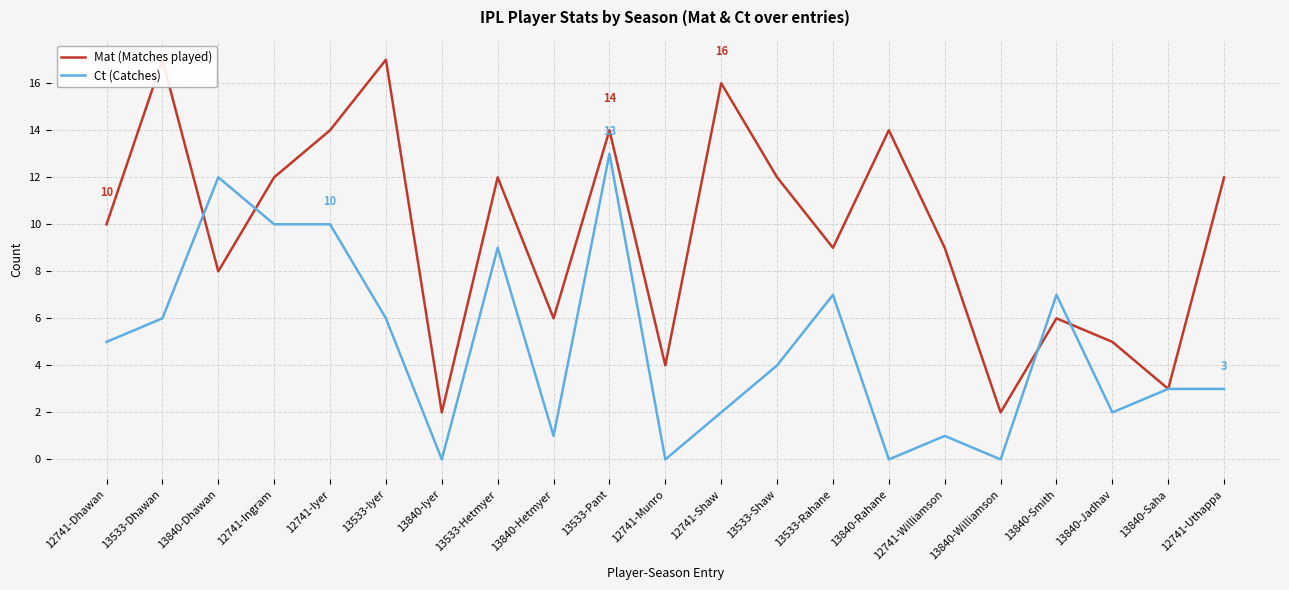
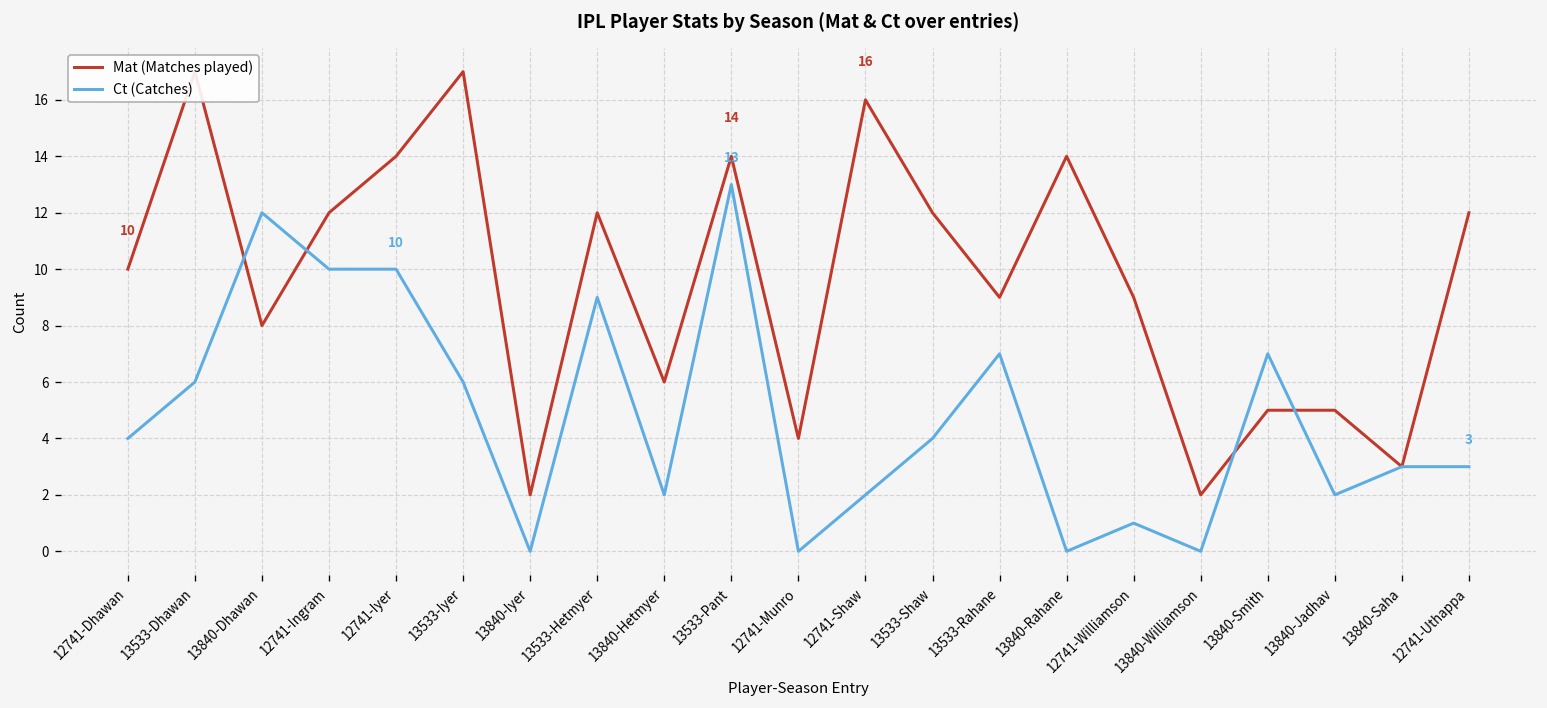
  {
    "Mat (Matches played)": {
      "13840-Dhawan": 8,
      "12741-Ingram": 12,
      "12741-Iyer": 14,
      "13533-Iyer": 17,
      "13840-Iyer": 2,
      "13533-Hetmyer": 12,
      "13840-Hetmyer": 6,
      "12741-Munro": 4,
      "13533-Shaw": 12,
      "13533-Rahane": 9,
      "13840-Rahane": 14,
      "12741-Williamson": 9,
      "13840-Williamson": 2,
-     "13840-Smith": 6,
+     "13840-Smith": 5,
      "13840-Jadhav": 5,
      "12741-Uthappa": 12
    },
    "Ct (Catches)": {
-     "12741-Dhawan": 5,
+     "12741-Dhawan": 4,
      "13533-Dhawan": 6,
      "13840-Dhawan": 12,
      "12741-Ingram": 10,
      "13533-Iyer": 6,
      "13840-Iyer": 0,
      "13533-Hetmyer": 9,
-     "13840-Hetmyer": 1,
+     "13840-Hetmyer": 2,
      "12741-Munro": 0,
      "12741-Shaw": 2,
      "13533-Shaw": 4,
      "13533-Rahane": 7,
      "13840-Rahane": 0,
      "12741-Williamson": 1,
      "13840-Williamson": 0,
      "13840-Smith": 7,
      "13840-Jadhav": 2
    }
  }
